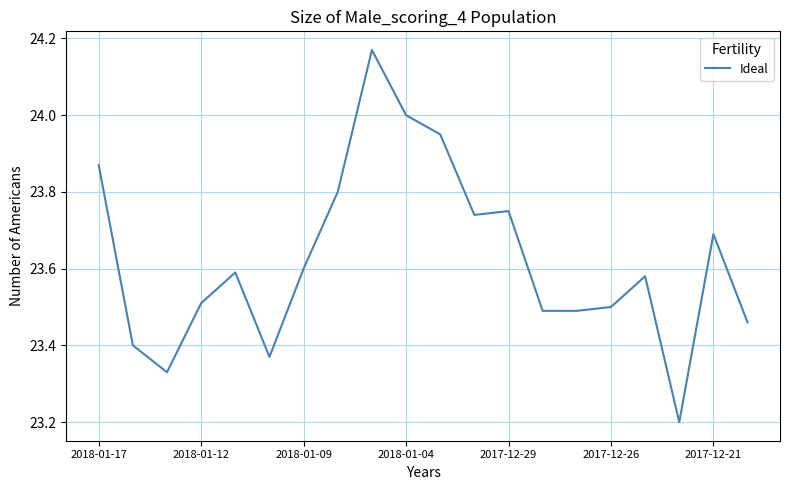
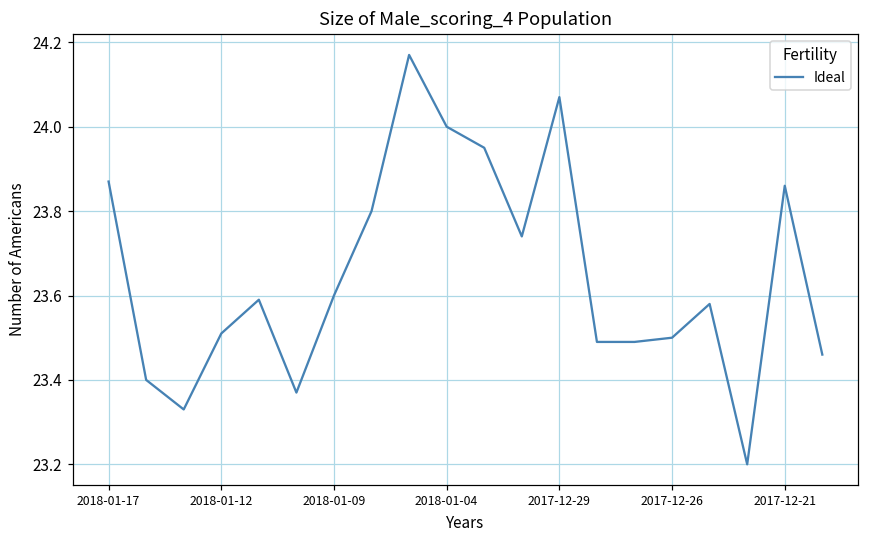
  {
    "2018-01-17": 23.87,
    "2018-01-12": 23.51,
    "2018-01-09": 23.60,
    "2018-01-04": 24.00,
-   "2017-12-29": 23.75,
+   "2017-12-29": 24.07,
    "2017-12-26": 23.50,
-   "2017-12-21": 23.69
+   "2017-12-21": 23.86
  }
